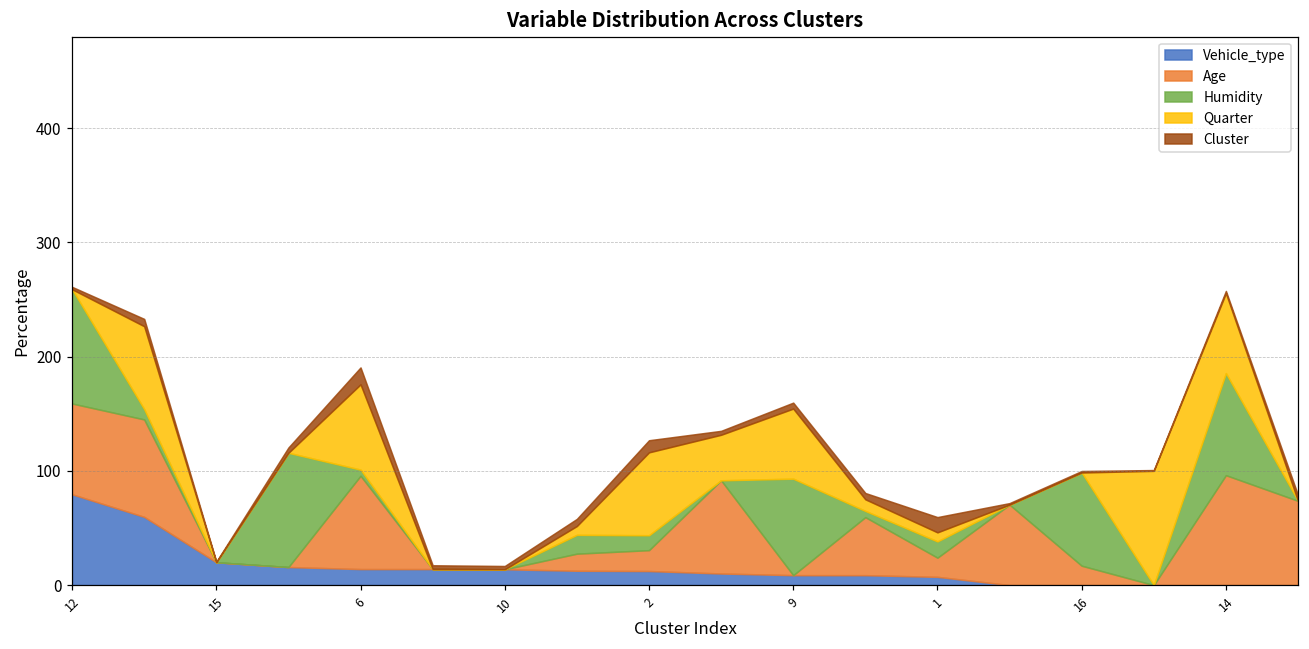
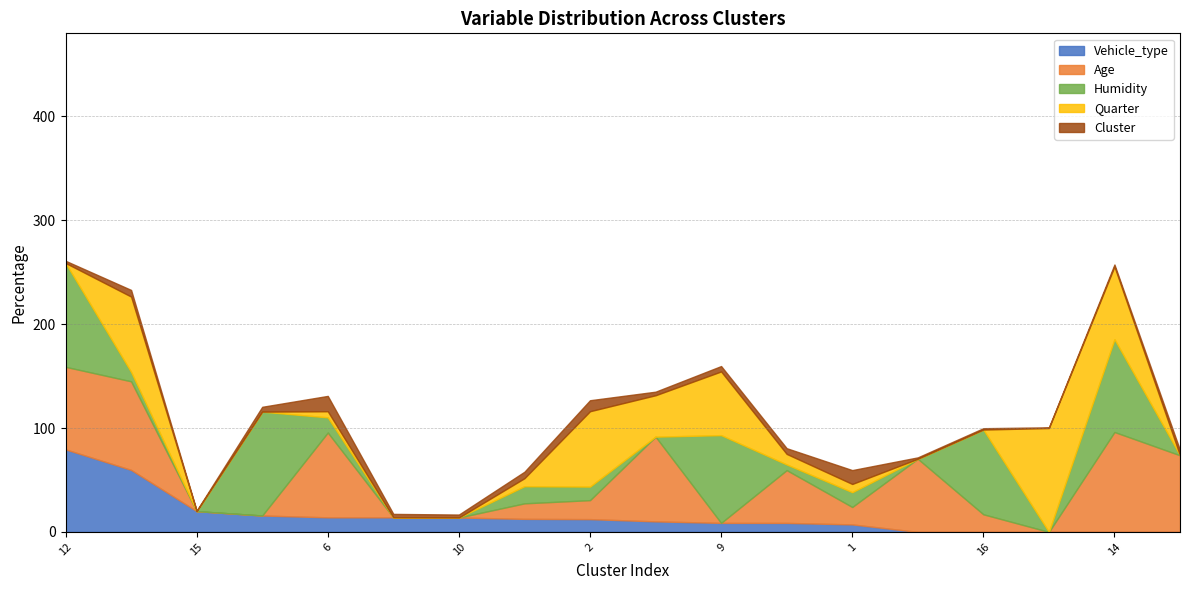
  {
    "Vehicle_type": {
      "12": 79,
      "6": 14,
      "2": 12,
      "16": 0,
      "14": 0
    },
    "Age": {
      "12": 79,
      "6": 82,
      "2": 18,
      "16": 17,
      "14": 96
    },
    "Humidity": {
-     "6": 5,
+     "6": 15,
      "2": 13,
      "14": 89
    },
    "Quarter": {
-     "6": 75,
+     "6": 6,
      "2": 73
    },
    "Cluster": {
      "6": 15,
      "10": 3,
      "2": 11
    }
  }
